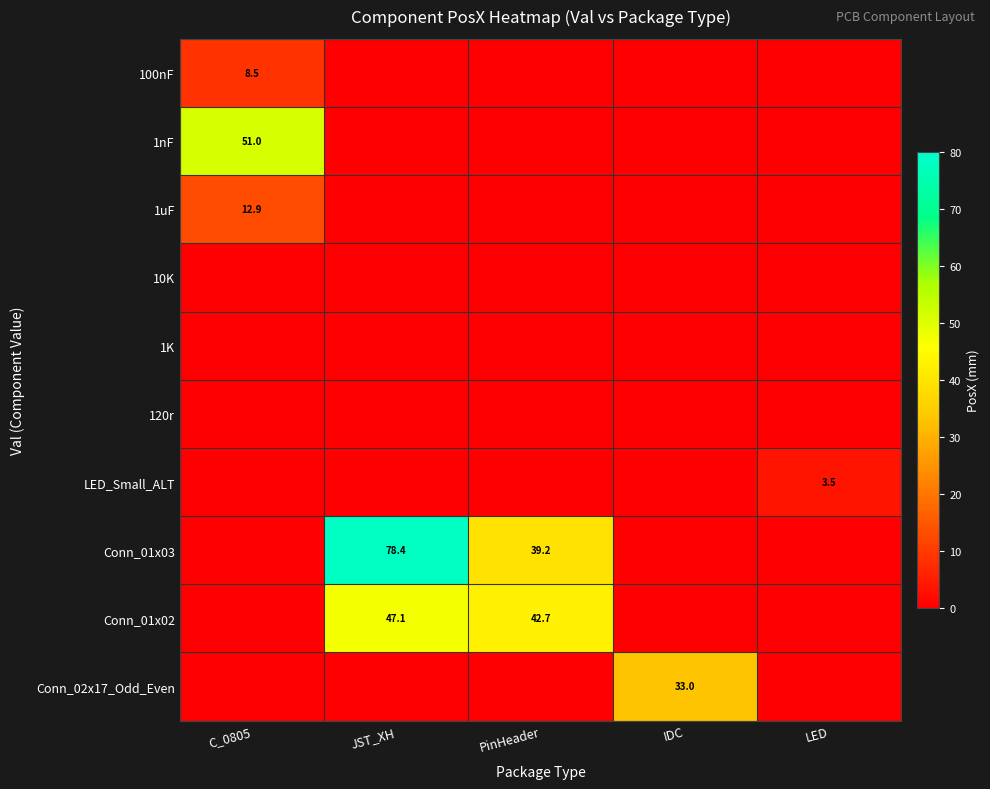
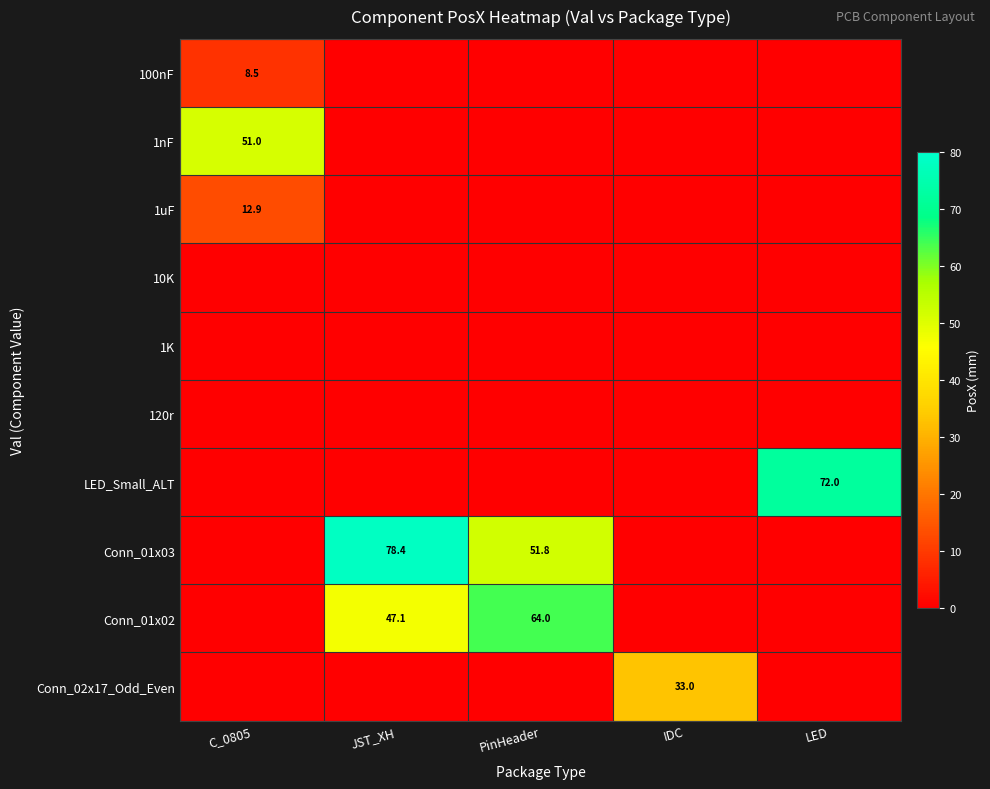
  {
    "100nF": {
      "C_0805": 8.5
    },
    "1nF": {
      "C_0805": 51.0
    },
    "1uF": {
      "C_0805": 12.9
    },
    "LED_Small_ALT": {
-     "LED": 3.5
+     "LED": 72.0
    },
    "Conn_01x03": {
      "JST_XH": 78.4,
-     "PinHeader": 39.2
+     "PinHeader": 51.8
    },
    "Conn_01x02": {
      "JST_XH": 47.1,
-     "PinHeader": 42.7
+     "PinHeader": 64.0
    },
    "Conn_02x17_Odd_Even": {
      "IDC": 33.0
    }
  }
